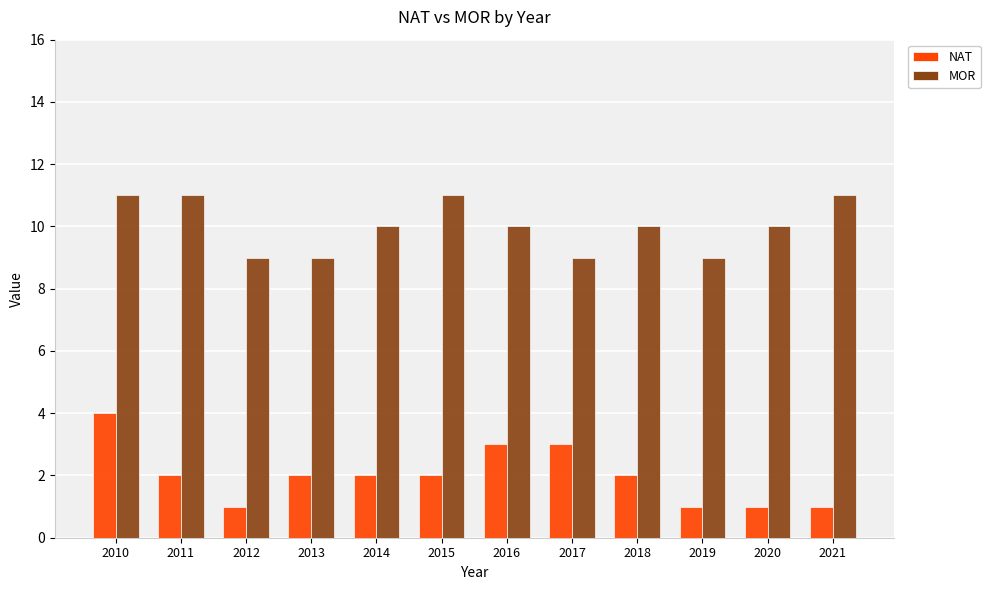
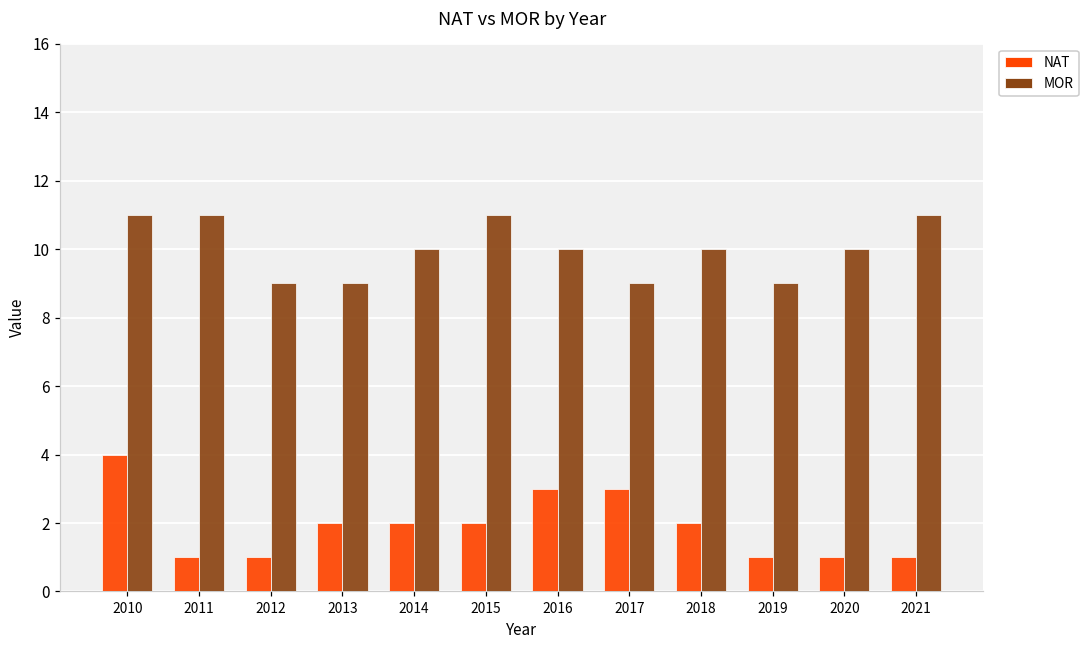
  {
    "NAT": {
      "2010": 4,
-     "2011": 2,
+     "2011": 1,
      "2012": 1,
      "2013": 2,
      "2014": 2,
      "2015": 2,
      "2016": 3,
      "2017": 3,
      "2018": 2,
      "2019": 1,
      "2020": 1,
      "2021": 1
    },
    "MOR": {
      "2010": 11,
      "2011": 11,
      "2012": 9,
      "2013": 9,
      "2014": 10,
      "2015": 11,
      "2016": 10,
      "2017": 9,
      "2018": 10,
      "2019": 9,
      "2020": 10,
      "2021": 11
    }
  }
